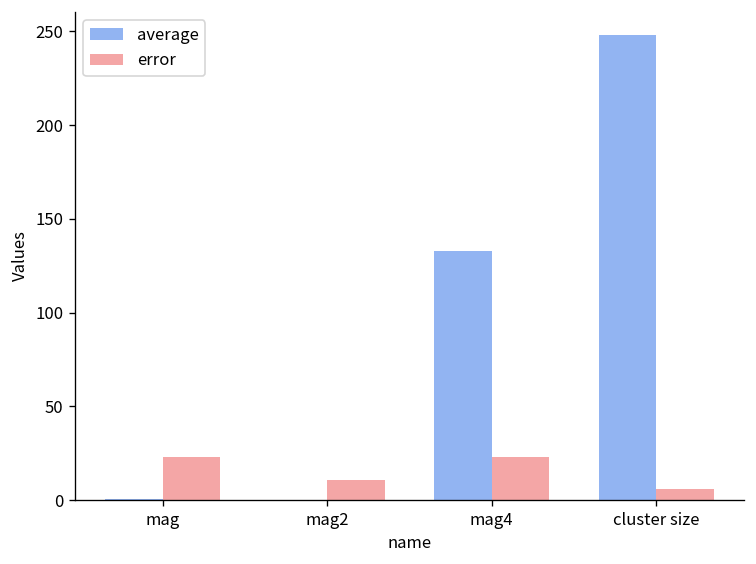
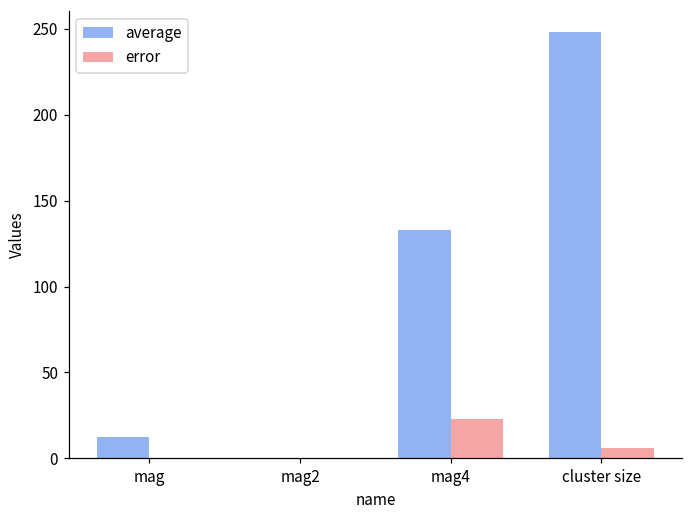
  {
    "average": {
-     "mag": 1,
+     "mag": 13,
      "mag4": 133,
      "cluster size": 248
    },
    "error": {
-     "mag": 23,
-     "mag2": 11,
+     "mag": 0,
+     "mag2": 0,
      "mag4": 23,
      "cluster size": 6
    }
  }
